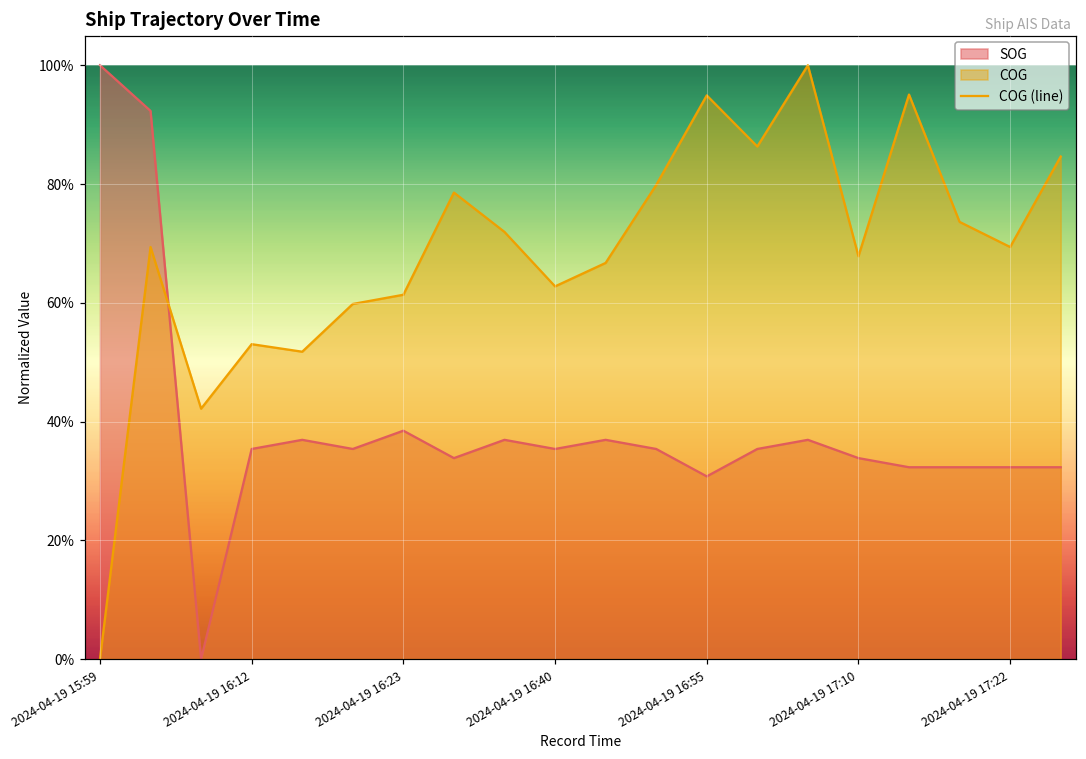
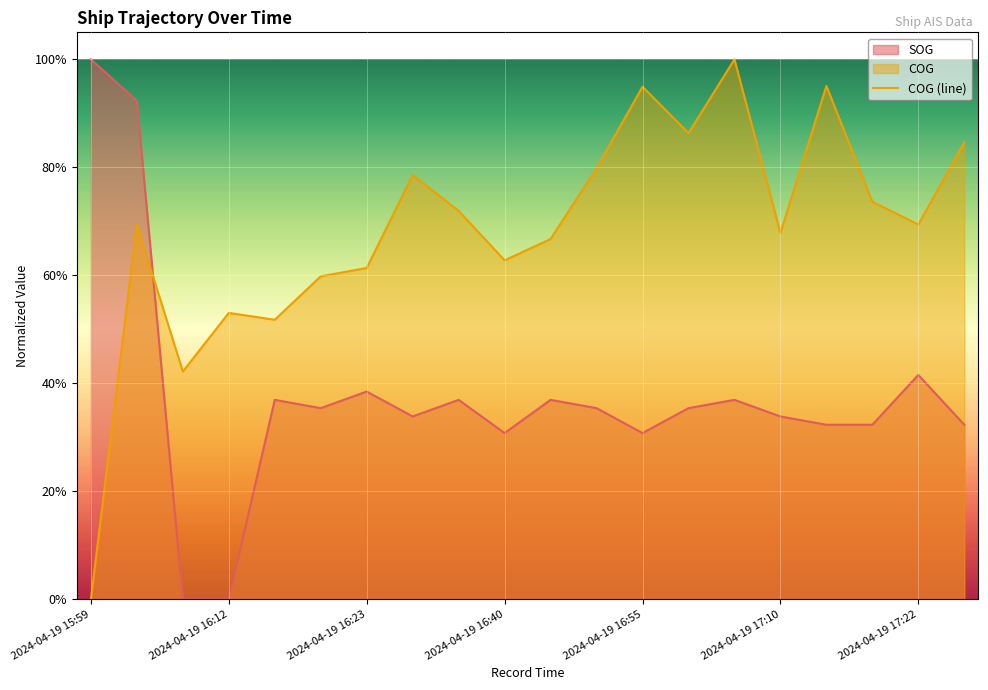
  {
    "SOG": {
      "2024-04-19 15:59": "100%",
-     "2024-04-19 16:12": "35%",
+     "2024-04-19 16:12": "0%",
      "2024-04-19 16:23": "38%",
-     "2024-04-19 16:40": "35%",
+     "2024-04-19 16:40": "31%",
      "2024-04-19 16:55": "31%",
      "2024-04-19 17:10": "34%",
-     "2024-04-19 17:22": "32%"
+     "2024-04-19 17:22": "42%"
    },
    "COG": {
      "2024-04-19 15:59": "0%",
      "2024-04-19 16:12": "53%",
      "2024-04-19 16:23": "61%",
      "2024-04-19 16:40": "63%",
      "2024-04-19 16:55": "95%",
      "2024-04-19 17:10": "68%",
      "2024-04-19 17:22": "69%"
    }
  }
